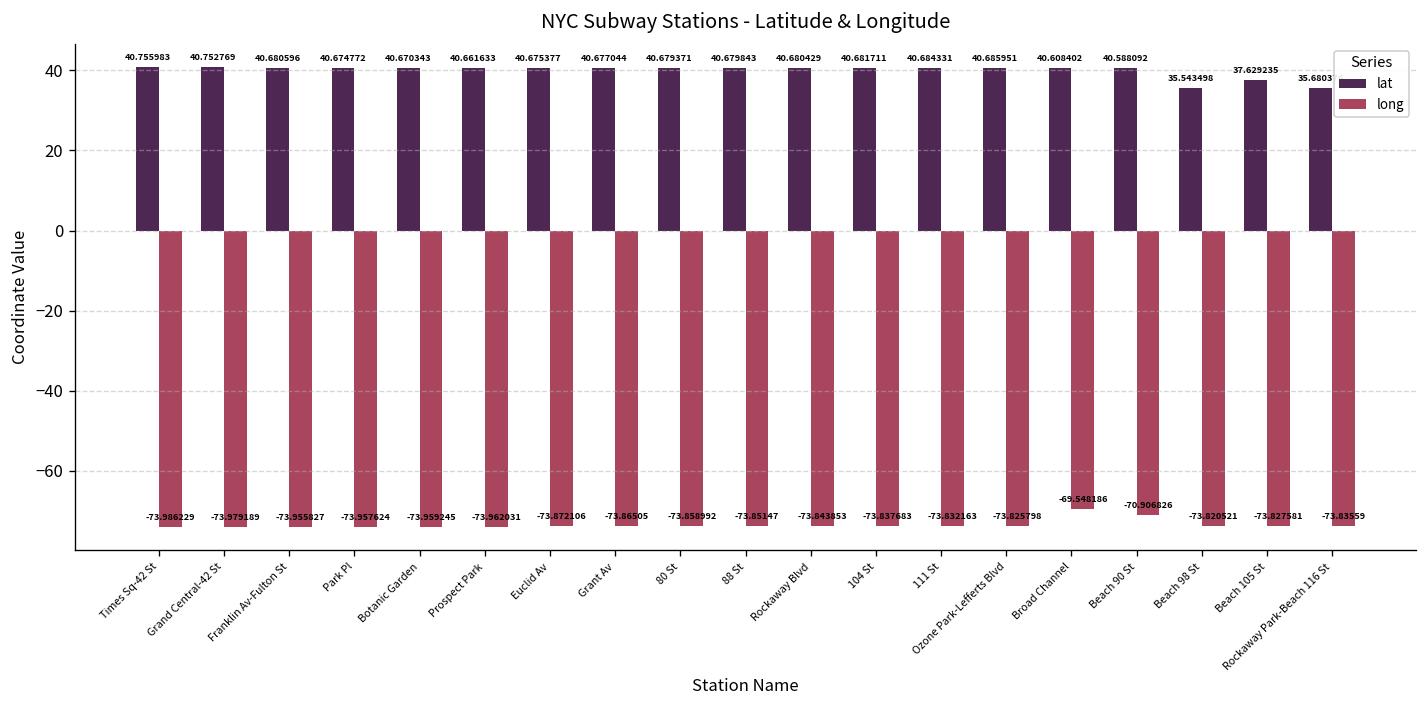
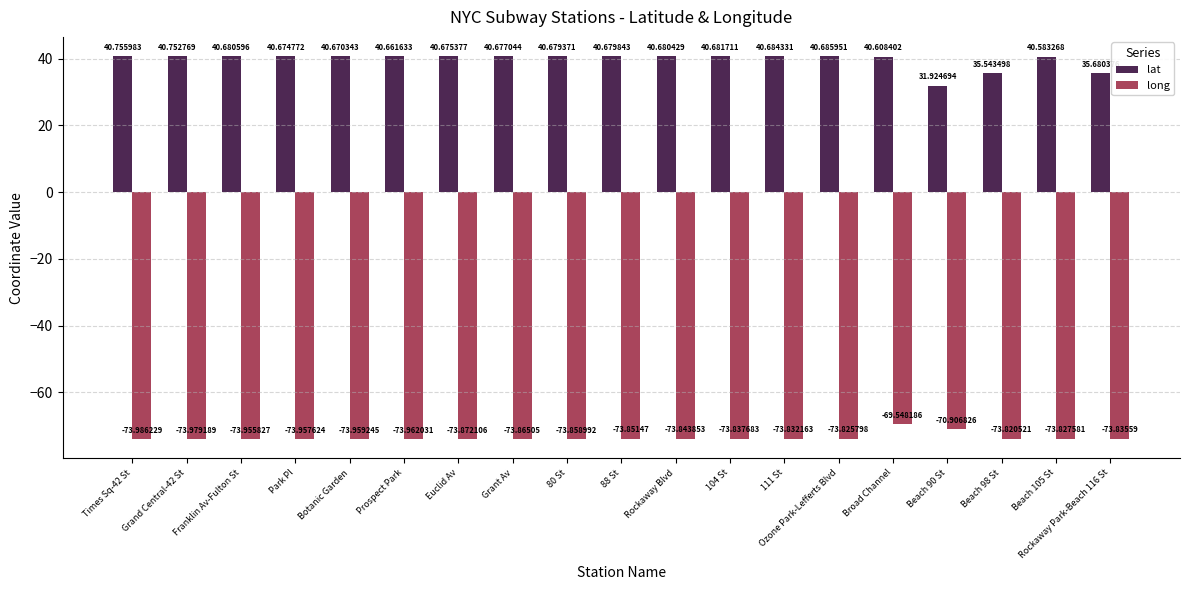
  {
    "lat": {
      "Times Sq-42 St": 40.755983,
      "Grand Central-42 St": 40.752769,
      "Franklin Av-Fulton St": 40.680596,
      "Park Pl": 40.674772,
      "Botanic Garden": 40.670343,
      "Prospect Park": 40.661633,
      "Euclid Av": 40.675377,
      "Grant Av": 40.677044,
      "80 St": 40.679371,
      "88 St": 40.679843,
      "Rockaway Blvd": 40.680429,
      "104 St": 40.681711,
      "111 St": 40.684331,
      "Ozone Park-Lefferts Blvd": 40.685951,
      "Broad Channel": 40.608402,
-     "Beach 90 St": 40.588092,
+     "Beach 90 St": 31.924694,
      "Beach 98 St": 35.543498,
-     "Beach 105 St": 37.629235
+     "Beach 105 St": 40.583268
    },
    "long": {
      "Times Sq-42 St": -73.986229,
      "Grand Central-42 St": -73.979189,
      "Franklin Av-Fulton St": -73.955827,
      "Park Pl": -73.957624,
      "Botanic Garden": -73.959245,
      "Prospect Park": -73.962031,
      "Euclid Av": -73.872106,
      "Grant Av": -73.86505,
      "80 St": -73.858992,
      "88 St": -73.85147,
      "Rockaway Blvd": -73.843853,
      "104 St": -73.837683,
      "111 St": -73.832163,
      "Ozone Park-Lefferts Blvd": -73.825798,
      "Broad Channel": -69.548186,
      "Beach 90 St": -70.906826,
      "Beach 98 St": -73.820521,
      "Beach 105 St": -73.827581,
      "Rockaway Park-Beach 116 St": -73.83559
    }
  }
